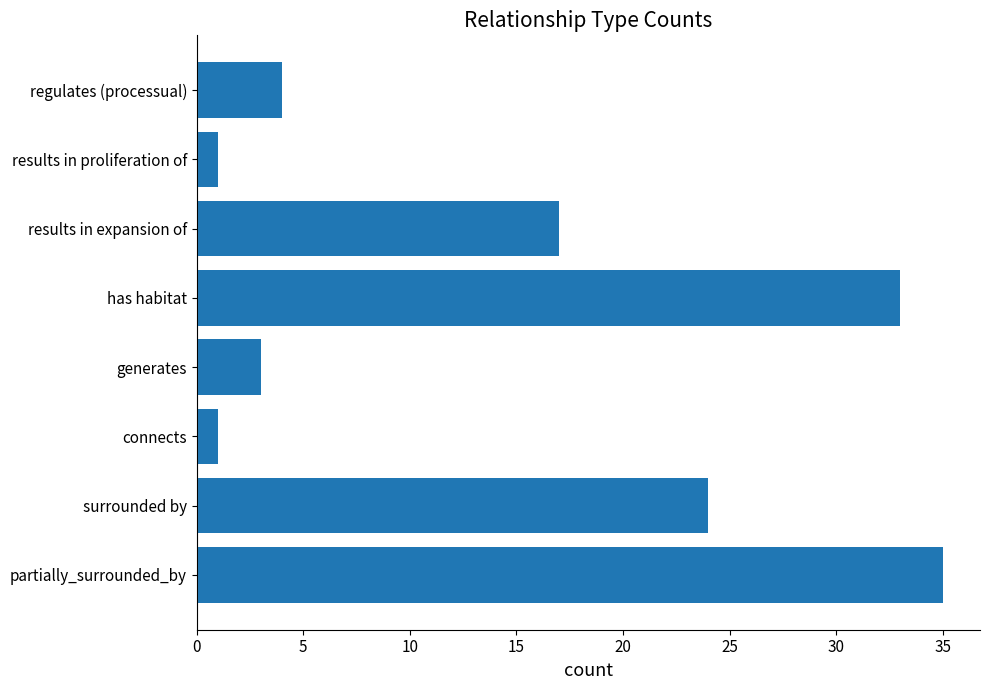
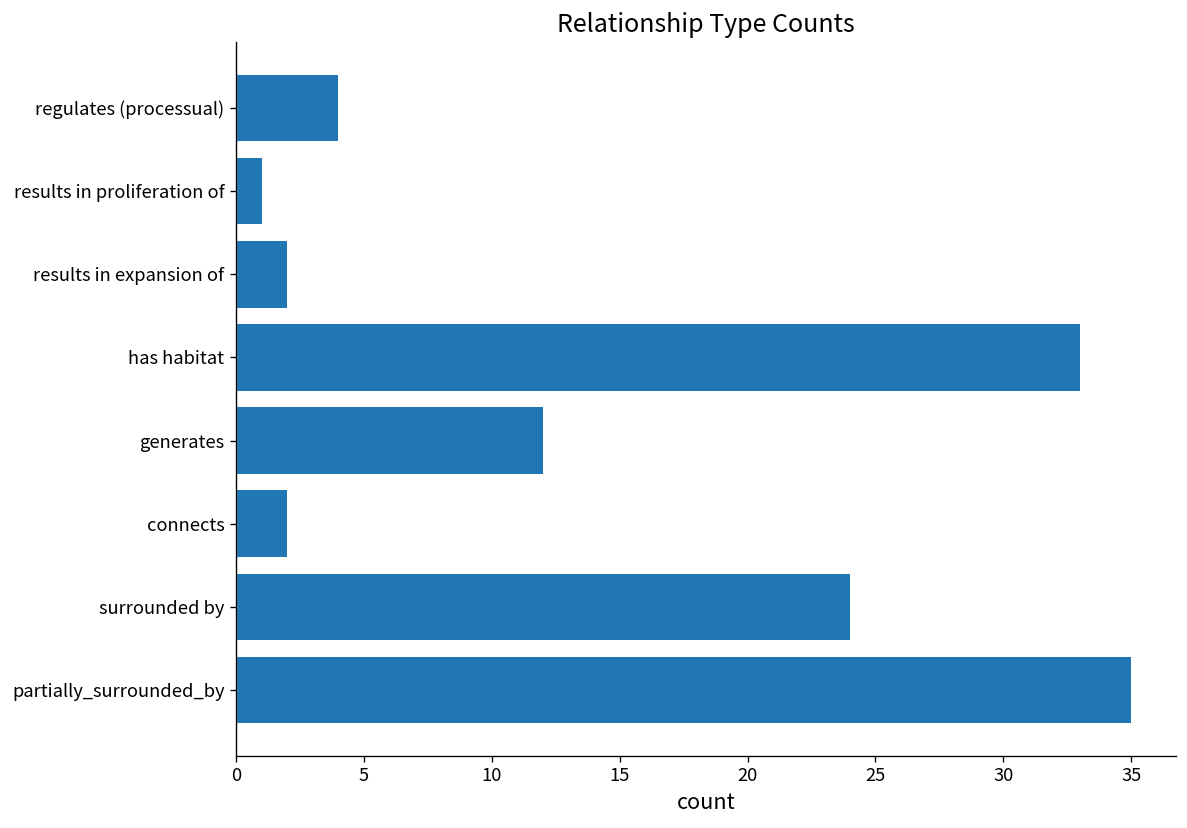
  {
    "regulates (processual)": 4,
    "results in proliferation of": 1,
-   "results in expansion of": 17,
+   "results in expansion of": 2,
    "has habitat": 33,
-   "generates": 3,
-   "connects": 1,
+   "generates": 12,
+   "connects": 2,
    "surrounded by": 24,
    "partially_surrounded_by": 35
  }
